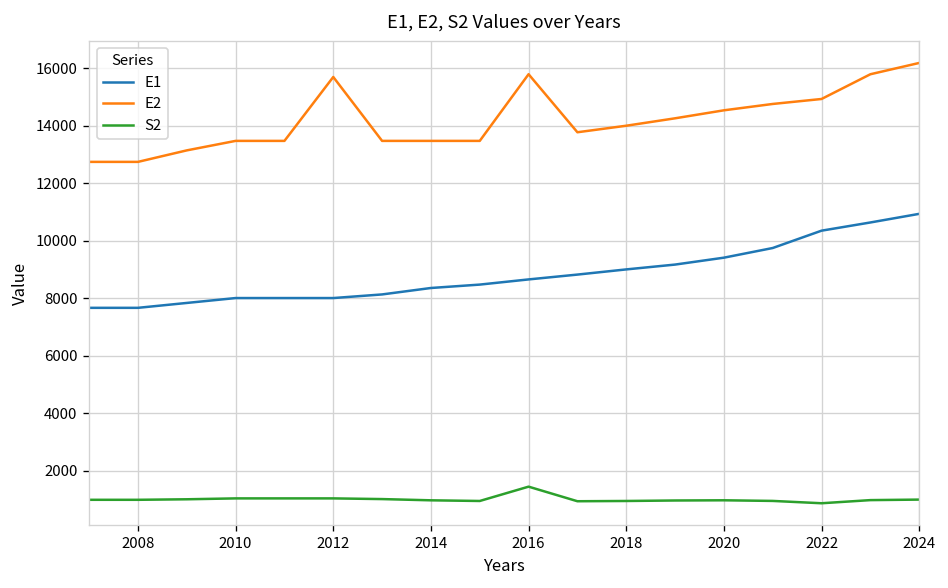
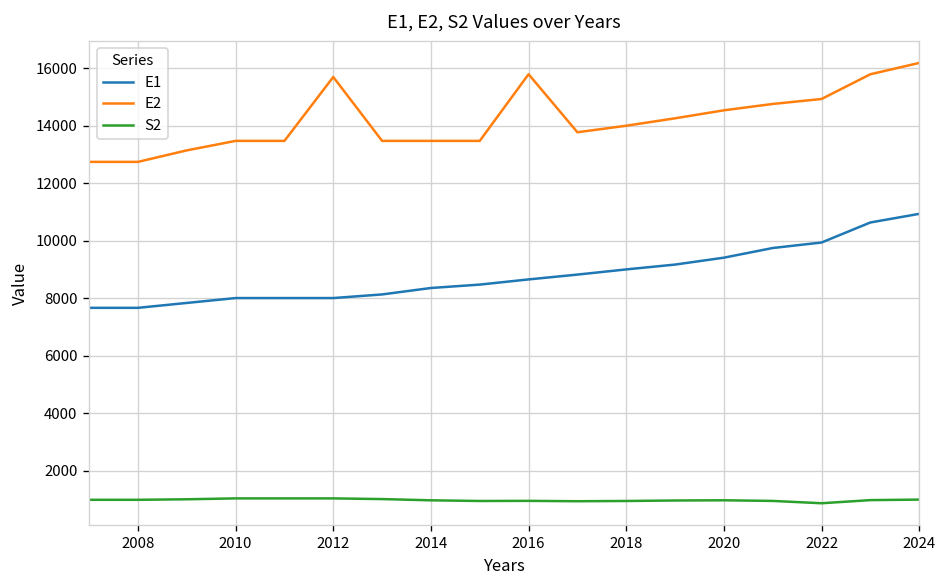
  {
    "E1": {
      "2008": 7700,
      "2010": 8000,
      "2012": 8000,
      "2014": 8400,
      "2016": 8700,
      "2018": 9000,
      "2020": 9400,
-     "2022": 10300,
+     "2022": 9900,
      "2024": 10900
    },
    "E2": {
      "2008": 12700,
      "2010": 13500,
      "2012": 15700,
      "2014": 13500,
      "2016": 15800,
      "2018": 14000,
      "2020": 14500,
      "2022": 14900,
      "2024": 16200
    },
    "S2": {
      "2008": 1000,
      "2010": 1000,
      "2012": 1000,
      "2014": 1000,
-     "2016": 1400,
+     "2016": 1000,
      "2018": 900,
      "2020": 1000,
      "2022": 900,
      "2024": 1000
    }
  }
